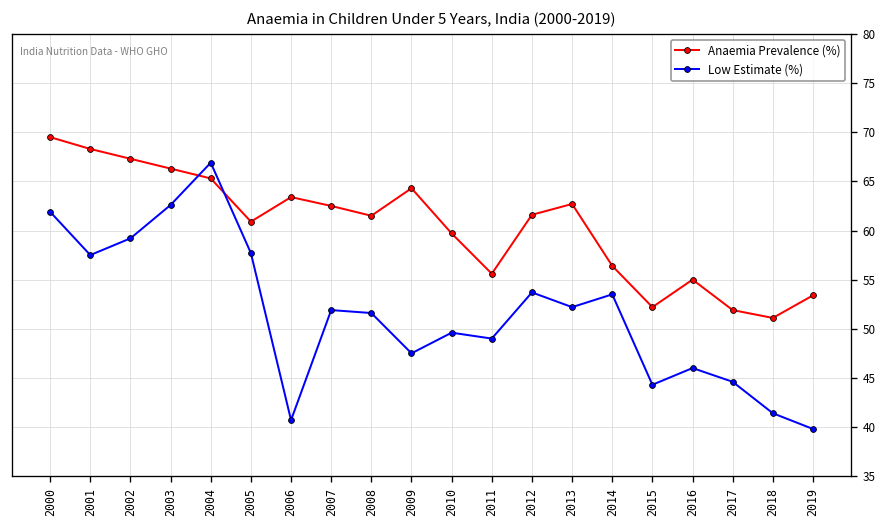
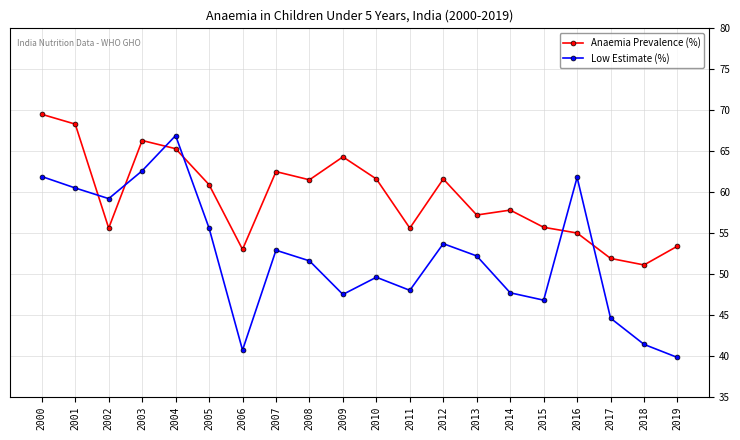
  {
    "Anaemia Prevalence (%)": {
      "2000": 70,
      "2001": 68,
-     "2002": 67,
+     "2002": 56,
      "2003": 66,
      "2004": 65,
      "2005": 61,
-     "2006": 63,
+     "2006": 53,
      "2007": 63,
      "2008": 62,
      "2009": 64,
-     "2010": 60,
+     "2010": 62,
      "2011": 56,
      "2012": 62,
-     "2013": 63,
-     "2014": 56,
-     "2015": 52,
+     "2013": 57,
+     "2014": 58,
+     "2015": 56,
      "2016": 55,
      "2017": 52,
      "2018": 51,
      "2019": 53
    },
    "Low Estimate (%)": {
      "2000": 62,
-     "2001": 58,
+     "2001": 61,
      "2002": 59,
      "2003": 63,
      "2004": 67,
-     "2005": 58,
+     "2005": 56,
      "2006": 41,
-     "2007": 52,
+     "2007": 53,
      "2008": 52,
      "2009": 48,
      "2010": 50,
-     "2011": 49,
+     "2011": 48,
      "2012": 54,
      "2013": 52,
-     "2014": 54,
-     "2015": 44,
-     "2016": 46,
+     "2014": 48,
+     "2015": 47,
+     "2016": 62,
      "2017": 45,
      "2018": 41,
      "2019": 40
    }
  }
